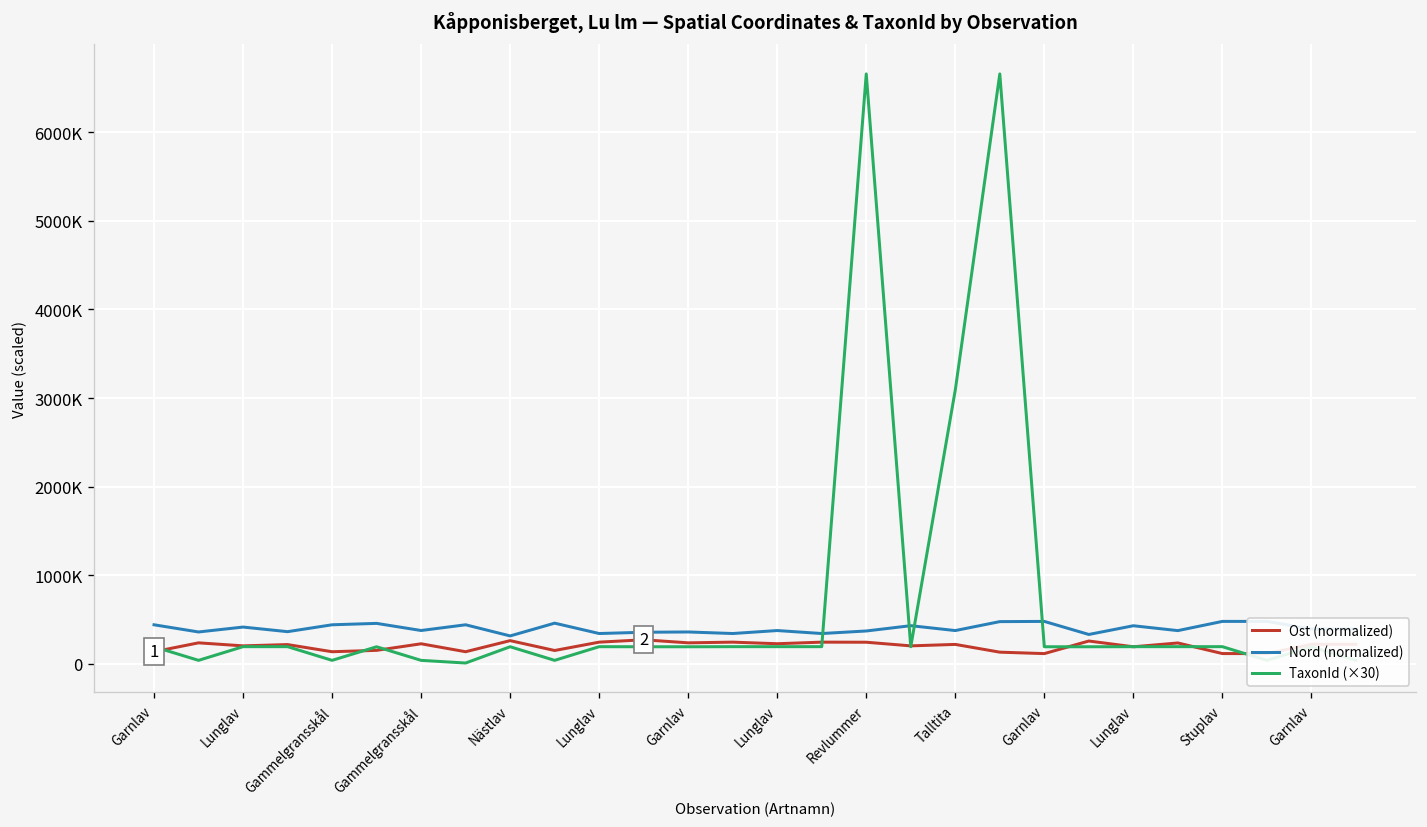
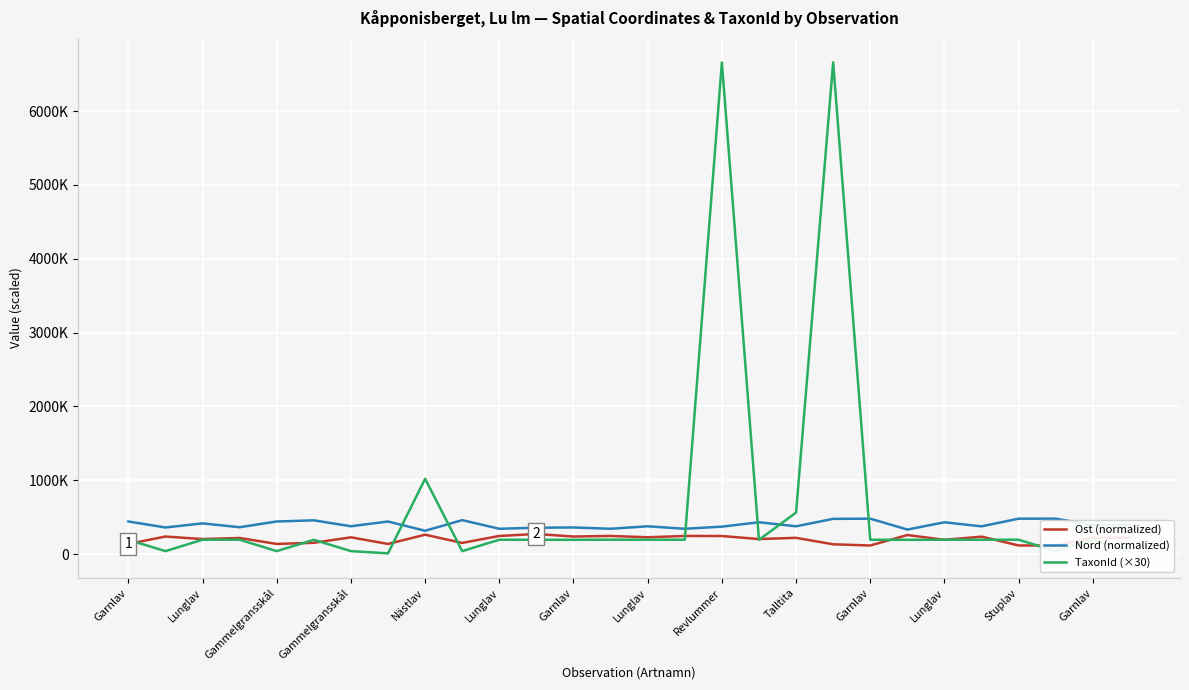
  {
    "Ost (normalized)": {
      "Nästlav": 300000,
      "Talltita": 200000
    },
    "Nord (normalized)": {
      "Nästlav": 300000,
      "Talltita": 400000
    },
    "TaxonId (×30)": {
-     "Nästlav": 200000,
-     "Talltita": 3100000
+     "Nästlav": 1000000,
+     "Talltita": 600000
    }
  }
